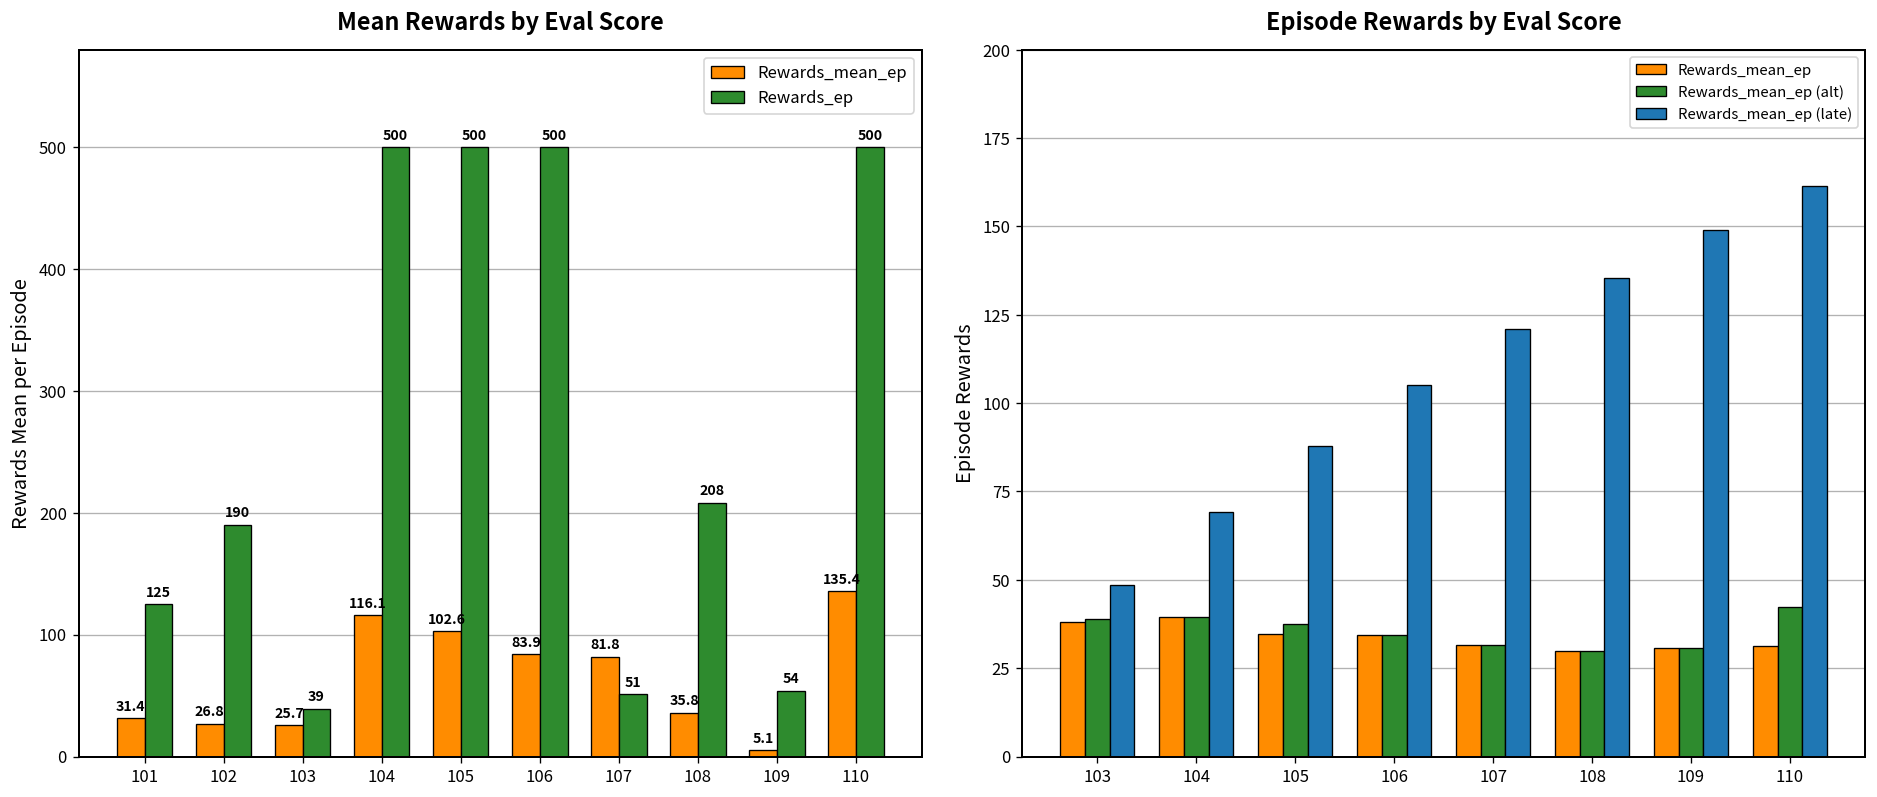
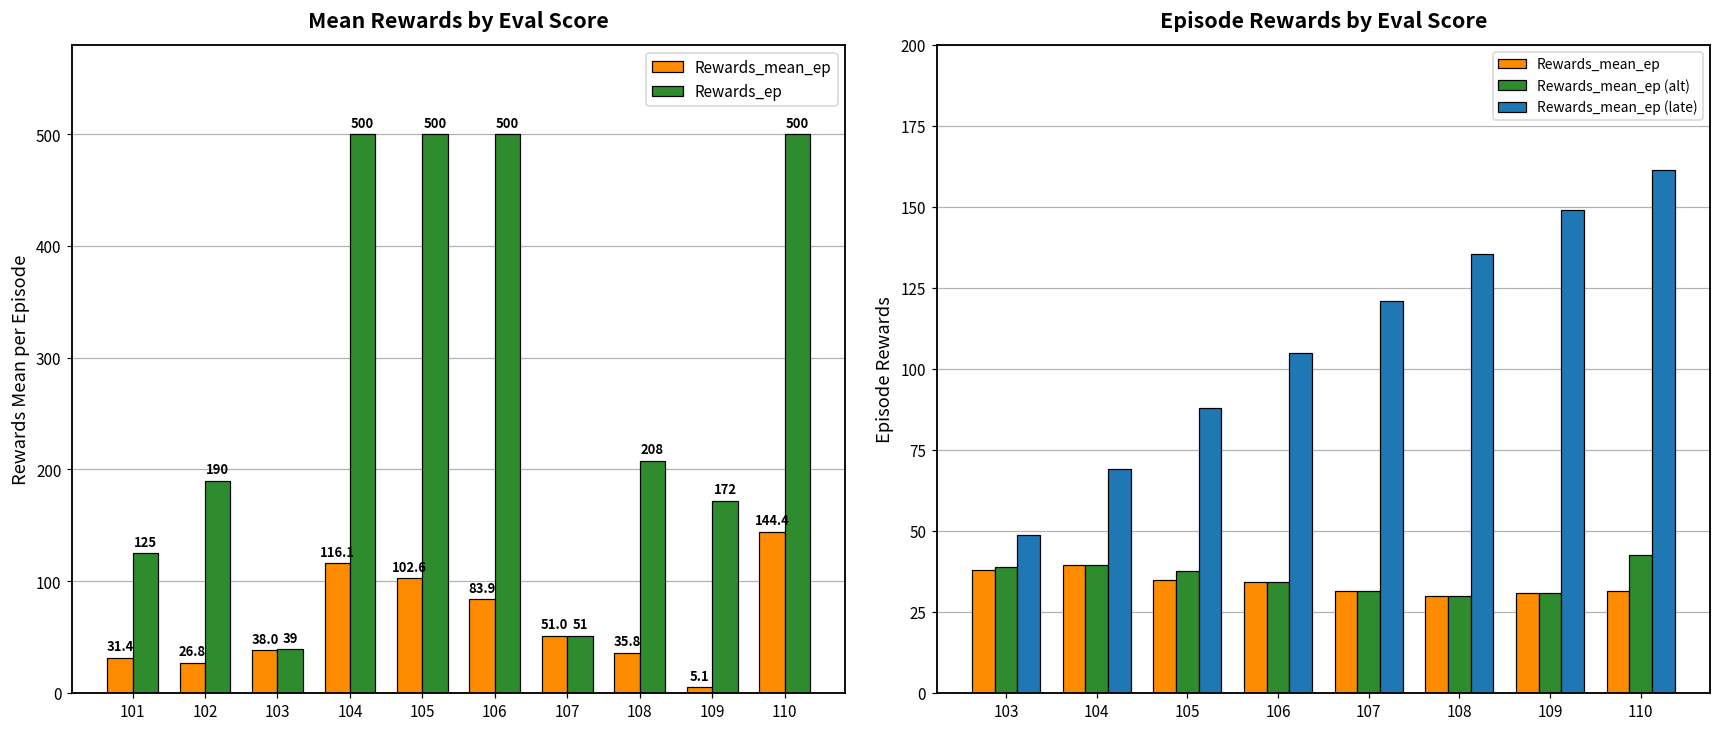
  {
    "Mean Rewards by Eval Score": {
      "Rewards_mean_ep": {
        "101": 31.4,
        "102": 26.8,
-       "103": 25.7,
+       "103": 38.0,
        "104": 116.1,
        "105": 102.6,
        "106": 83.9,
-       "107": 81.8,
+       "107": 51.0,
        "108": 35.8,
        "109": 5.1,
-       "110": 135.4
+       "110": 144.4
      },
      "Rewards_ep": {
        "101": 125,
        "102": 190,
        "103": 39,
        "104": 500,
        "105": 500,
        "106": 500,
        "107": 51,
        "108": 208,
-       "109": 54,
+       "109": 172,
        "110": 500
      }
    },
    "Episode Rewards by Eval Score": {
      "Rewards_mean_ep": {
        "103": 38,
        "104": 40,
        "105": 35,
        "106": 34,
        "107": 32,
        "108": 30,
        "109": 31,
        "110": 31
      },
      "Rewards_mean_ep (alt)": {
        "103": 39,
        "104": 40,
        "105": 38,
        "106": 34,
        "107": 32,
        "108": 30,
        "109": 31,
        "110": 42
      },
      "Rewards_mean_ep (late)": {
        "103": 49,
        "104": 69,
        "105": 88,
        "106": 105,
        "107": 121,
        "108": 135,
        "109": 149,
        "110": 161
      }
    }
  }
